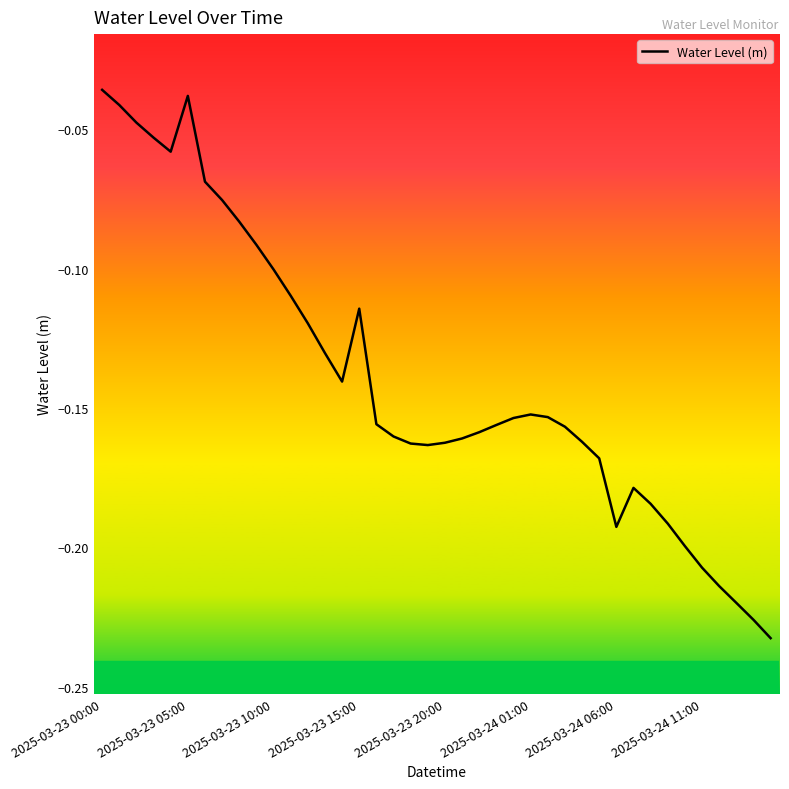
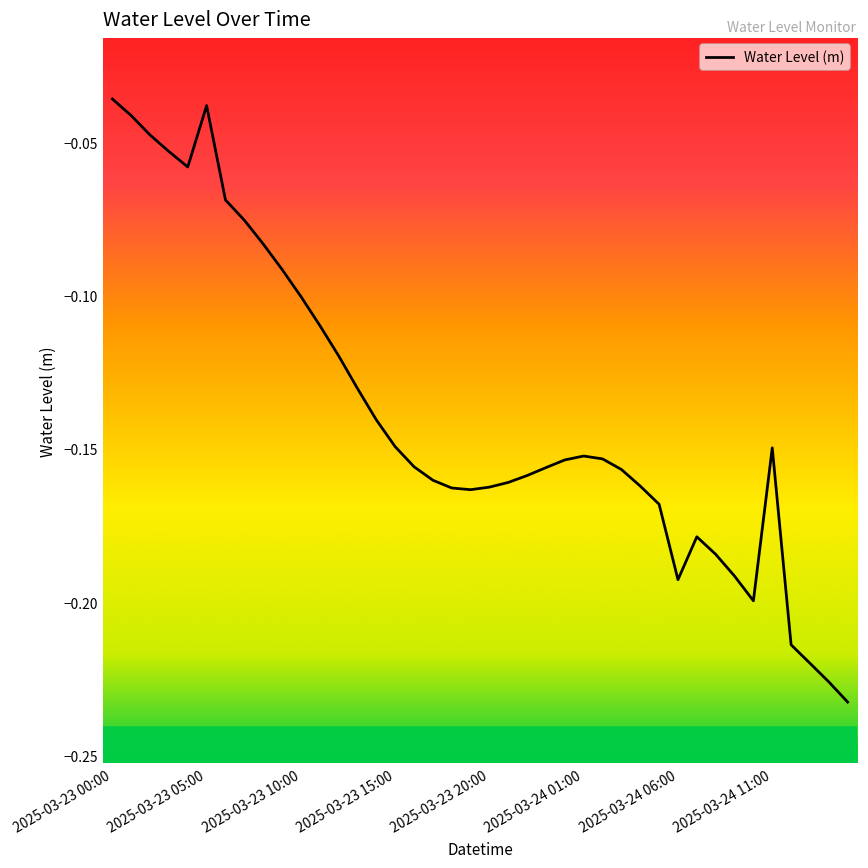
  {
    "2025-03-23 00:00": -0.036,
    "2025-03-23 05:00": -0.038,
    "2025-03-23 10:00": -0.100,
-   "2025-03-23 15:00": -0.114,
+   "2025-03-23 15:00": -0.149,
    "2025-03-23 20:00": -0.162,
    "2025-03-24 01:00": -0.152,
    "2025-03-24 06:00": -0.193,
-   "2025-03-24 11:00": -0.207
+   "2025-03-24 11:00": -0.150
  }
